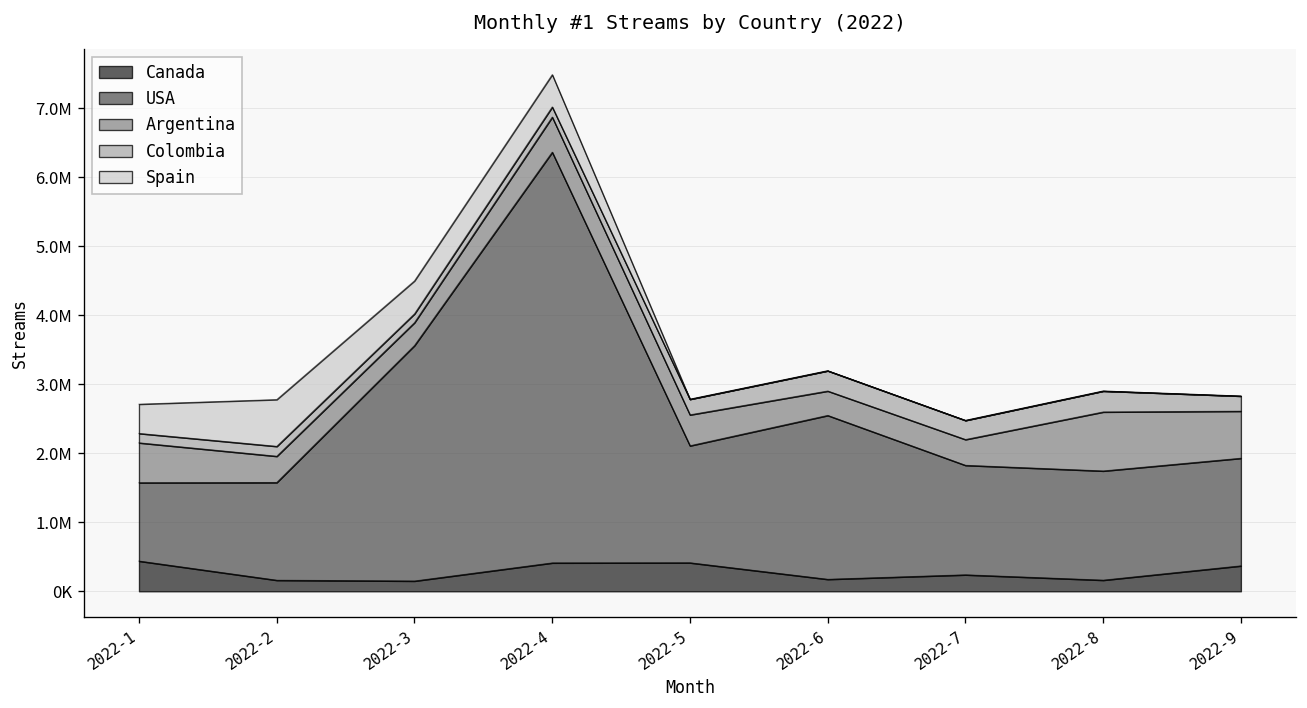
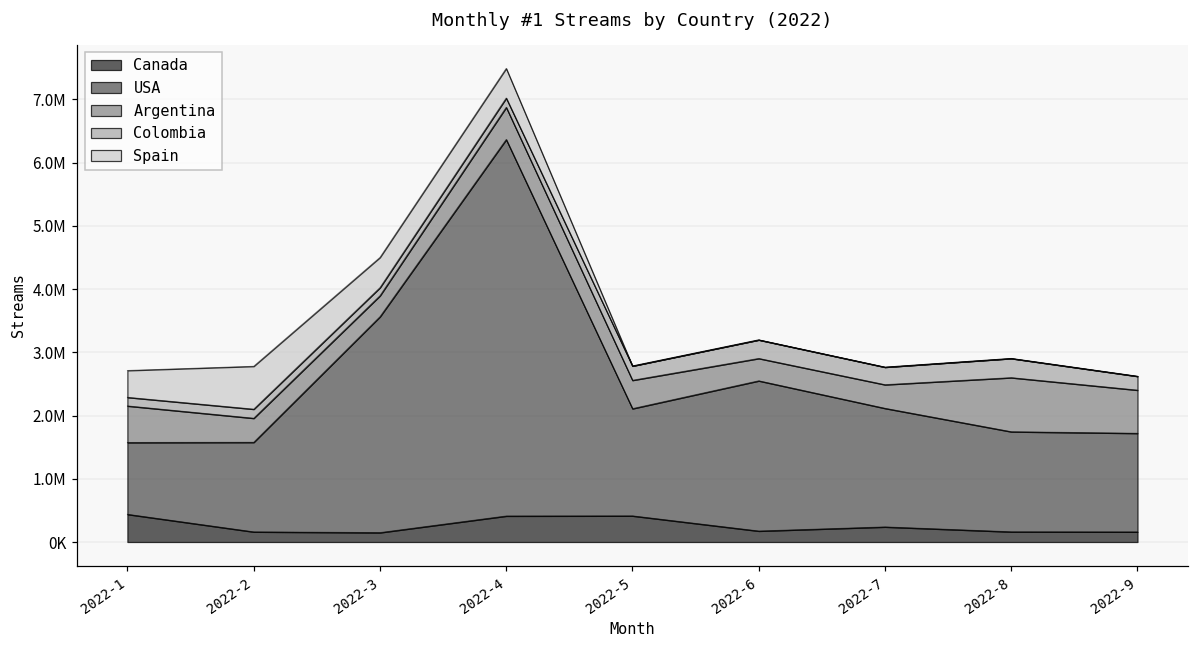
  {
    "Canada": {
      "2022-1": 400000,
      "2022-2": 200000,
      "2022-3": 100000,
      "2022-4": 400000,
      "2022-5": 400000,
      "2022-6": 200000,
      "2022-7": 200000,
      "2022-8": 200000,
-     "2022-9": 400000
+     "2022-9": 200000
    },
    "USA": {
      "2022-1": 1100000,
      "2022-2": 1400000,
      "2022-3": 3400000,
      "2022-4": 6000000,
      "2022-5": 1700000,
      "2022-6": 2400000,
-     "2022-7": 1600000,
+     "2022-7": 1900000,
      "2022-8": 1600000,
      "2022-9": 1600000
    }
  }
